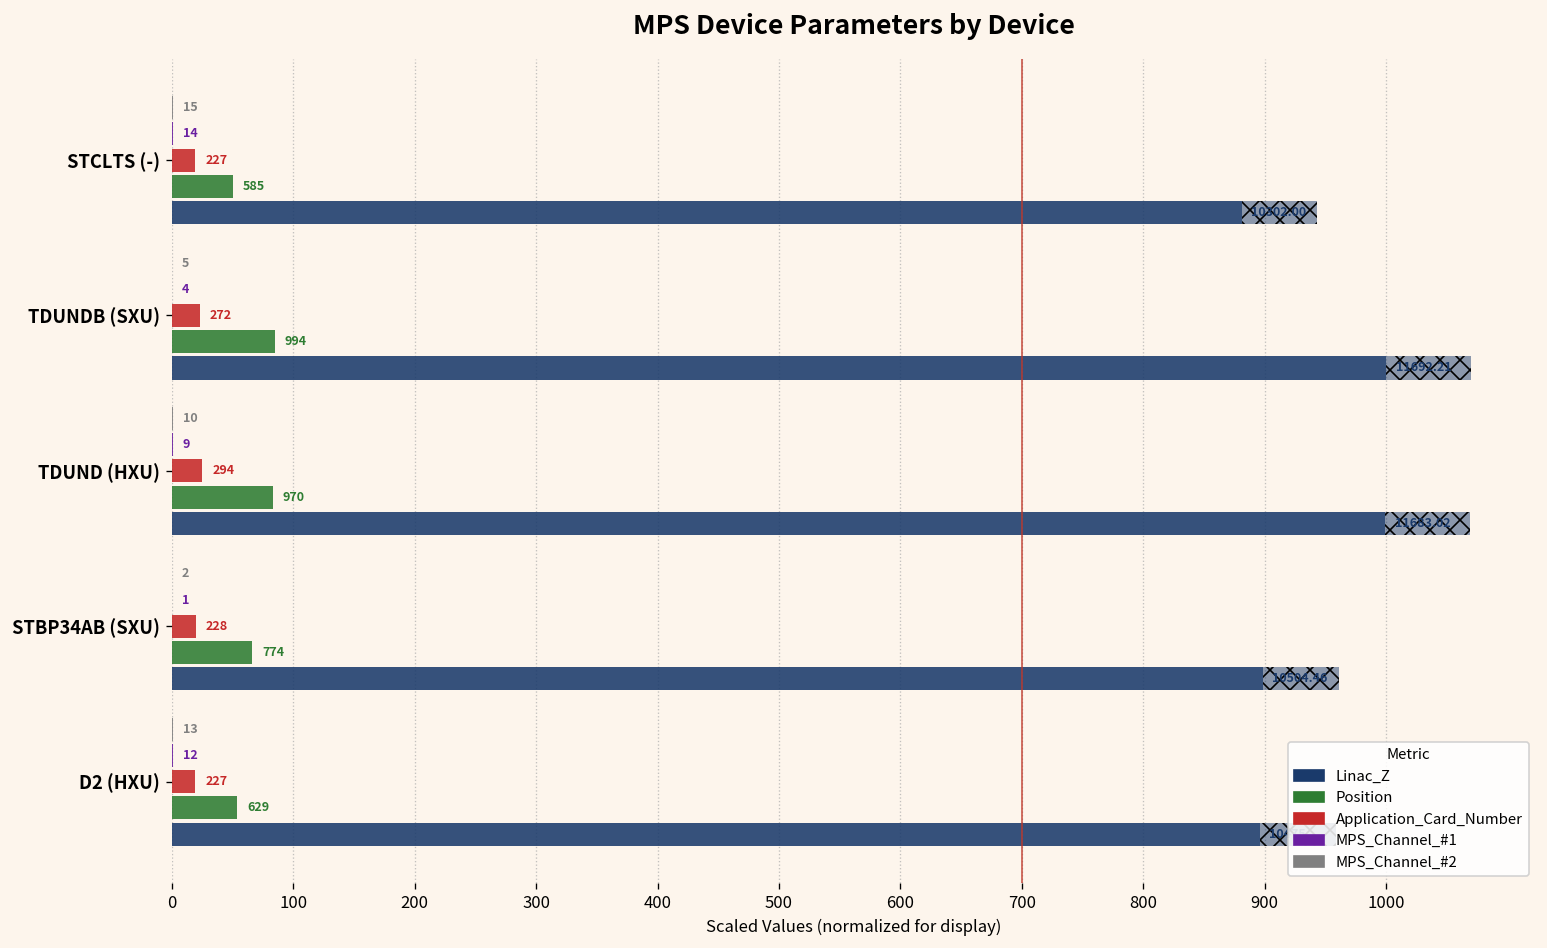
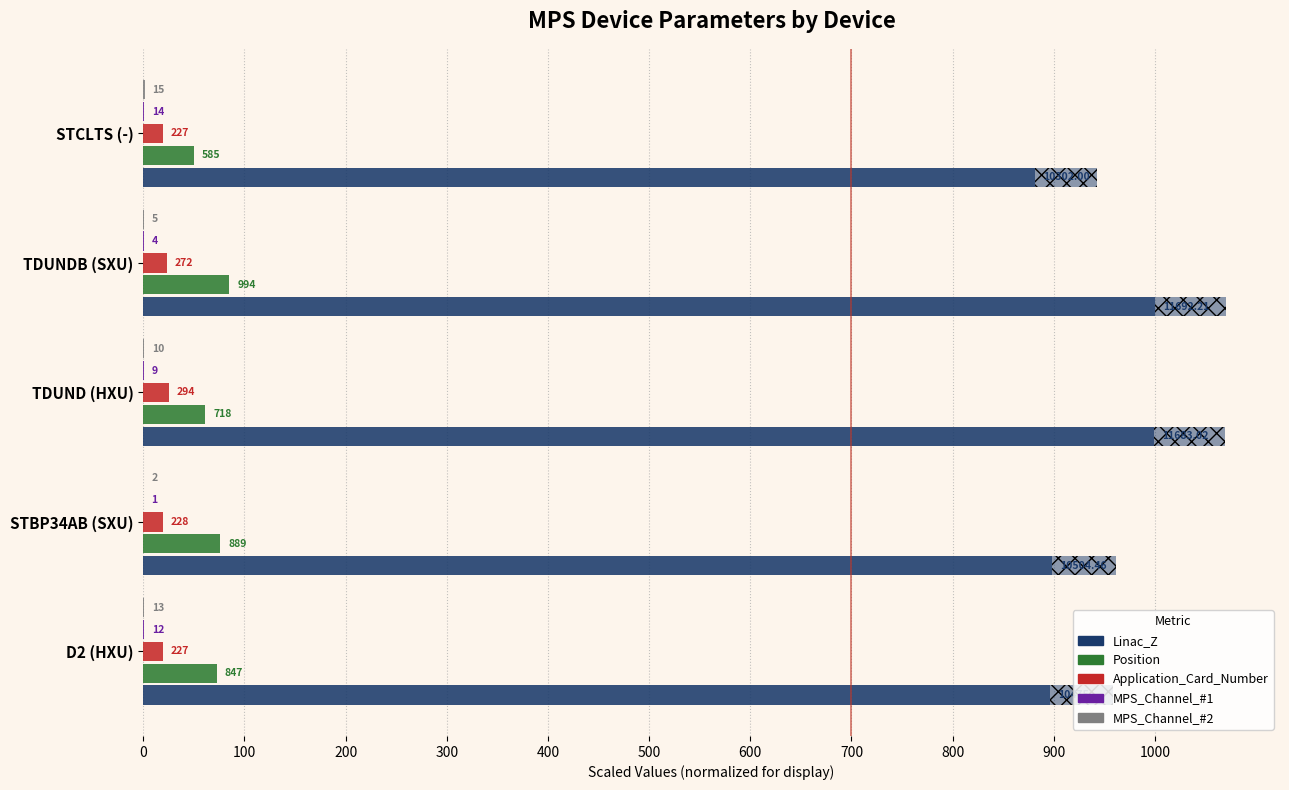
  {
    "Position": {
-     "TDUND (HXU)": 970,
-     "STBP34AB (SXU)": 774,
-     "D2 (HXU)": 629
+     "TDUND (HXU)": 718,
+     "STBP34AB (SXU)": 889,
+     "D2 (HXU)": 847
    }
  }
